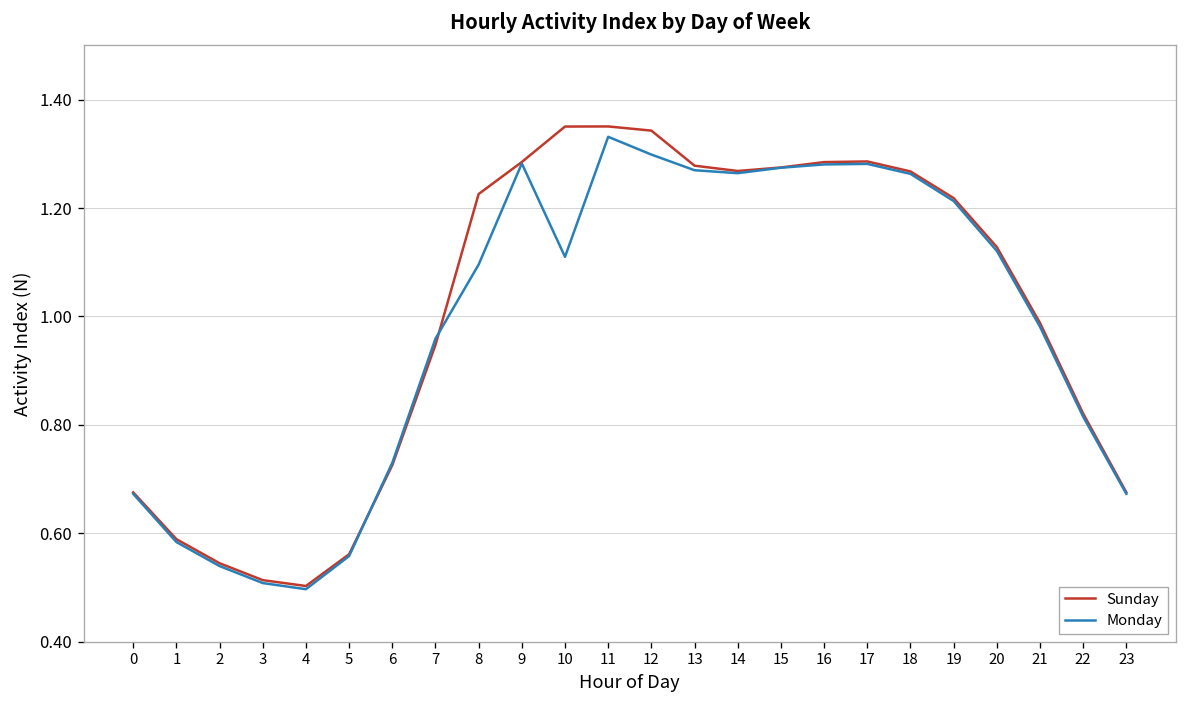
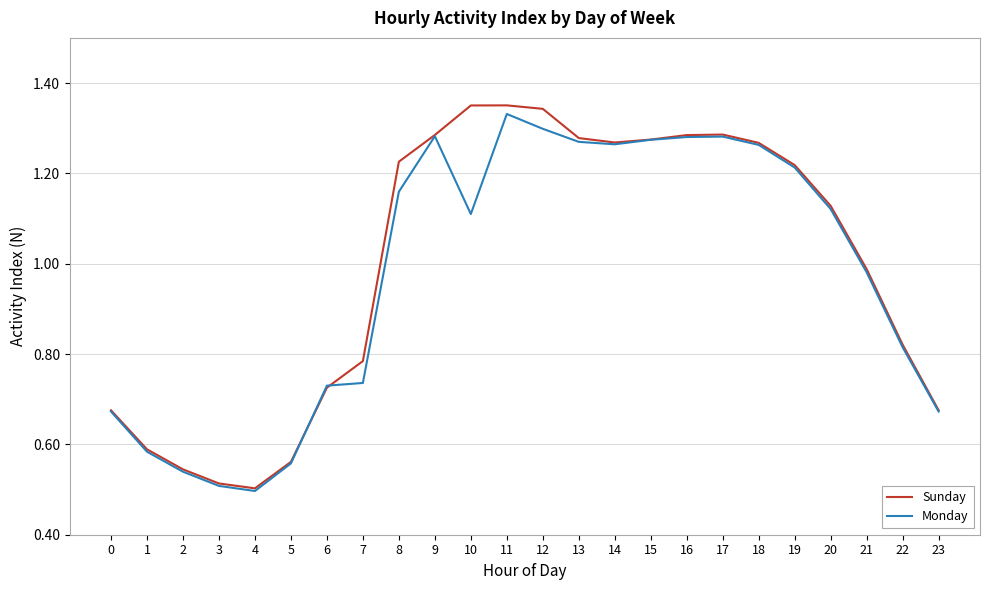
  {
    "Sunday": {
      "4": 0.50,
-     "7": 0.95,
+     "7": 0.78,
      "8": 1.23,
      "10": 1.35,
      "11": 1.35,
      "12": 1.34,
      "13": 1.28,
      "20": 1.13,
      "21": 0.99,
      "22": 0.82
    },
    "Monday": {
      "4": 0.50,
-     "7": 0.96,
-     "8": 1.10,
+     "7": 0.74,
+     "8": 1.16,
      "10": 1.11,
      "11": 1.33,
      "12": 1.30,
      "13": 1.27,
      "20": 1.12,
      "21": 0.98,
      "22": 0.82
    }
  }
